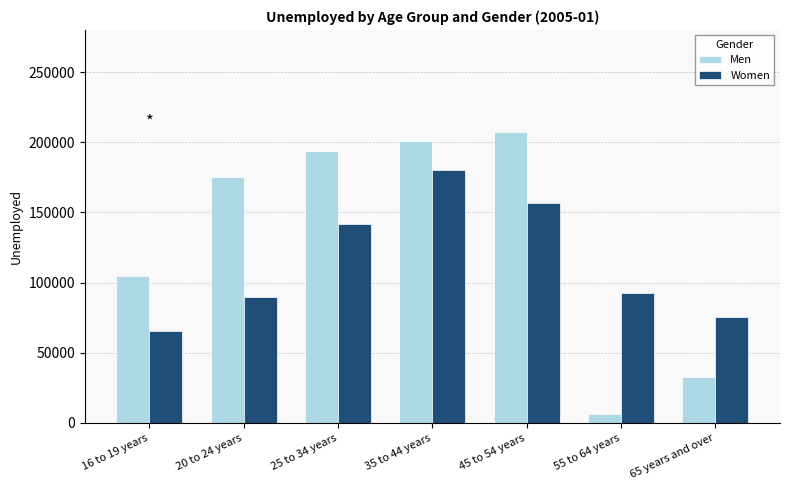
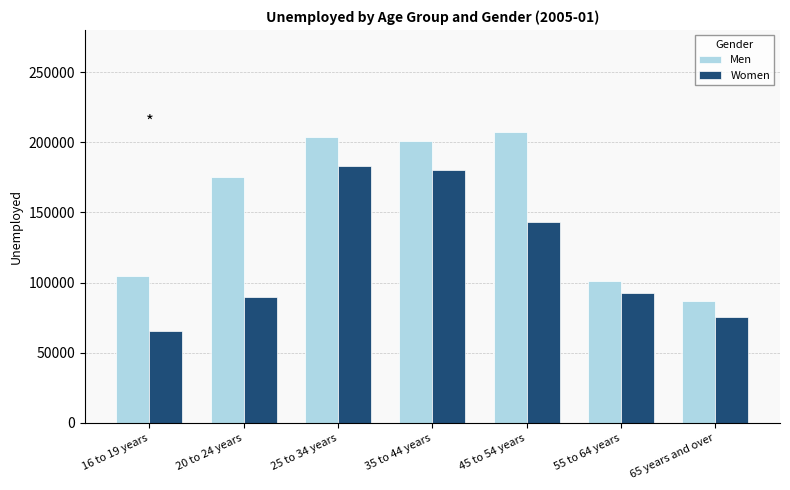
  {
    "Men": {
      "16 to 19 years": 105000,
      "20 to 24 years": 175000,
-     "25 to 34 years": 194000,
+     "25 to 34 years": 204000,
      "35 to 44 years": 201000,
      "45 to 54 years": 207000,
-     "55 to 64 years": 6000,
-     "65 years and over": 33000
+     "55 to 64 years": 101000,
+     "65 years and over": 87000
    },
    "Women": {
      "16 to 19 years": 65000,
      "20 to 24 years": 90000,
-     "25 to 34 years": 142000,
+     "25 to 34 years": 183000,
      "35 to 44 years": 180000,
-     "45 to 54 years": 157000,
+     "45 to 54 years": 143000,
      "55 to 64 years": 93000,
      "65 years and over": 76000
    }
  }
